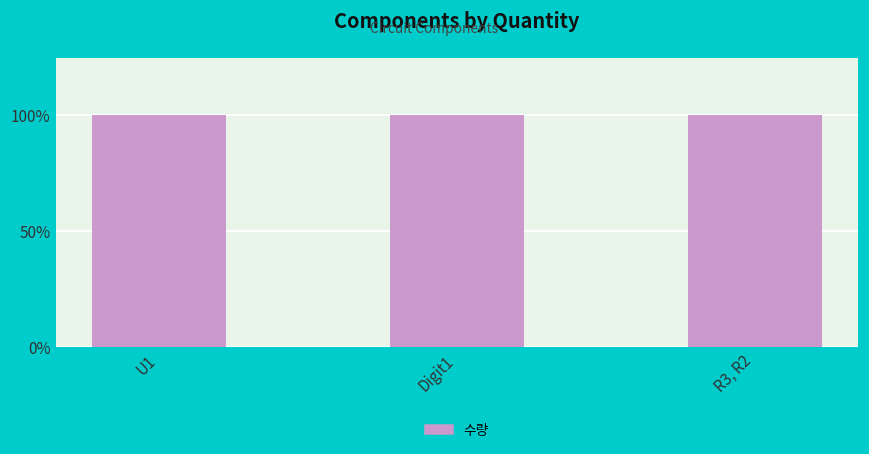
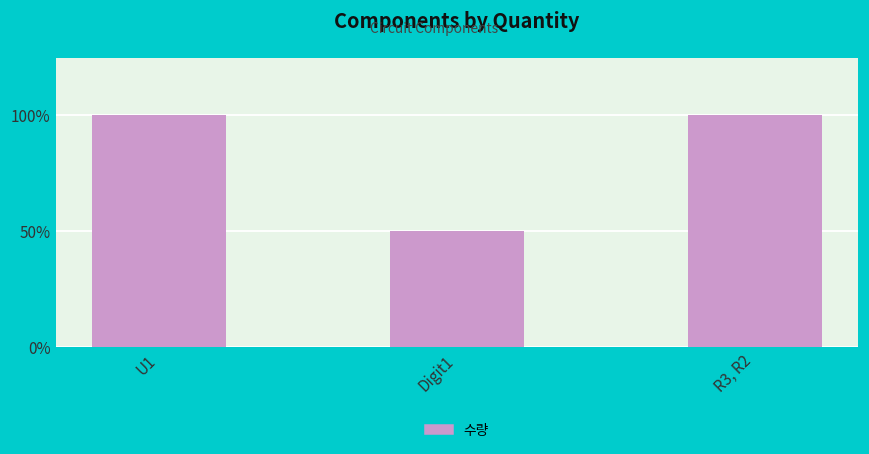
  {
    "U1": "100%",
-   "Digit1": "100%",
+   "Digit1": "50%",
    "R3, R2": "100%"
  }
